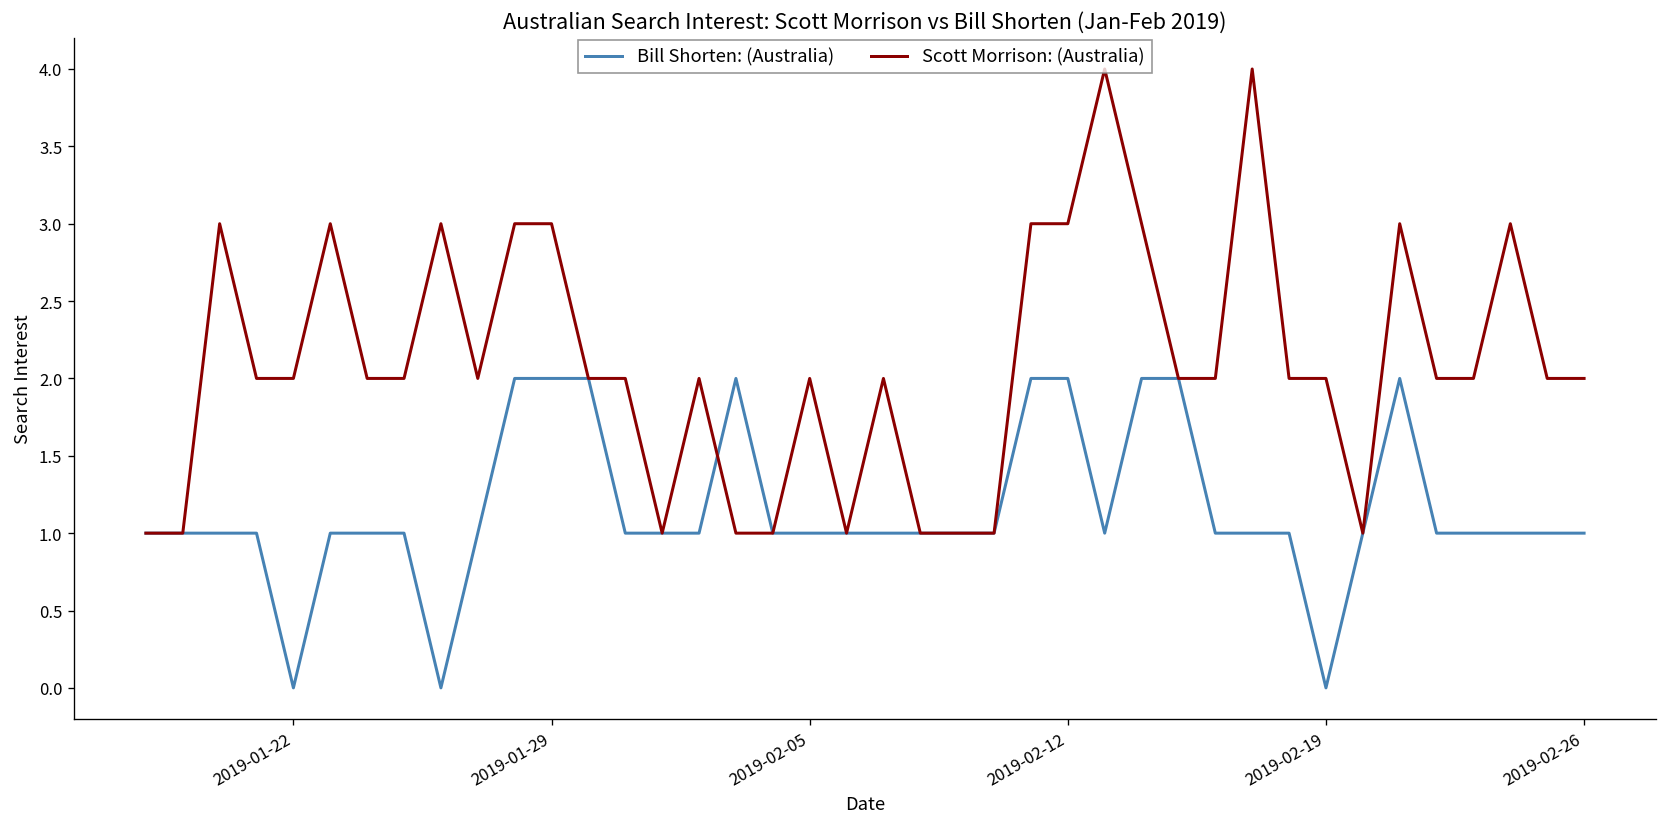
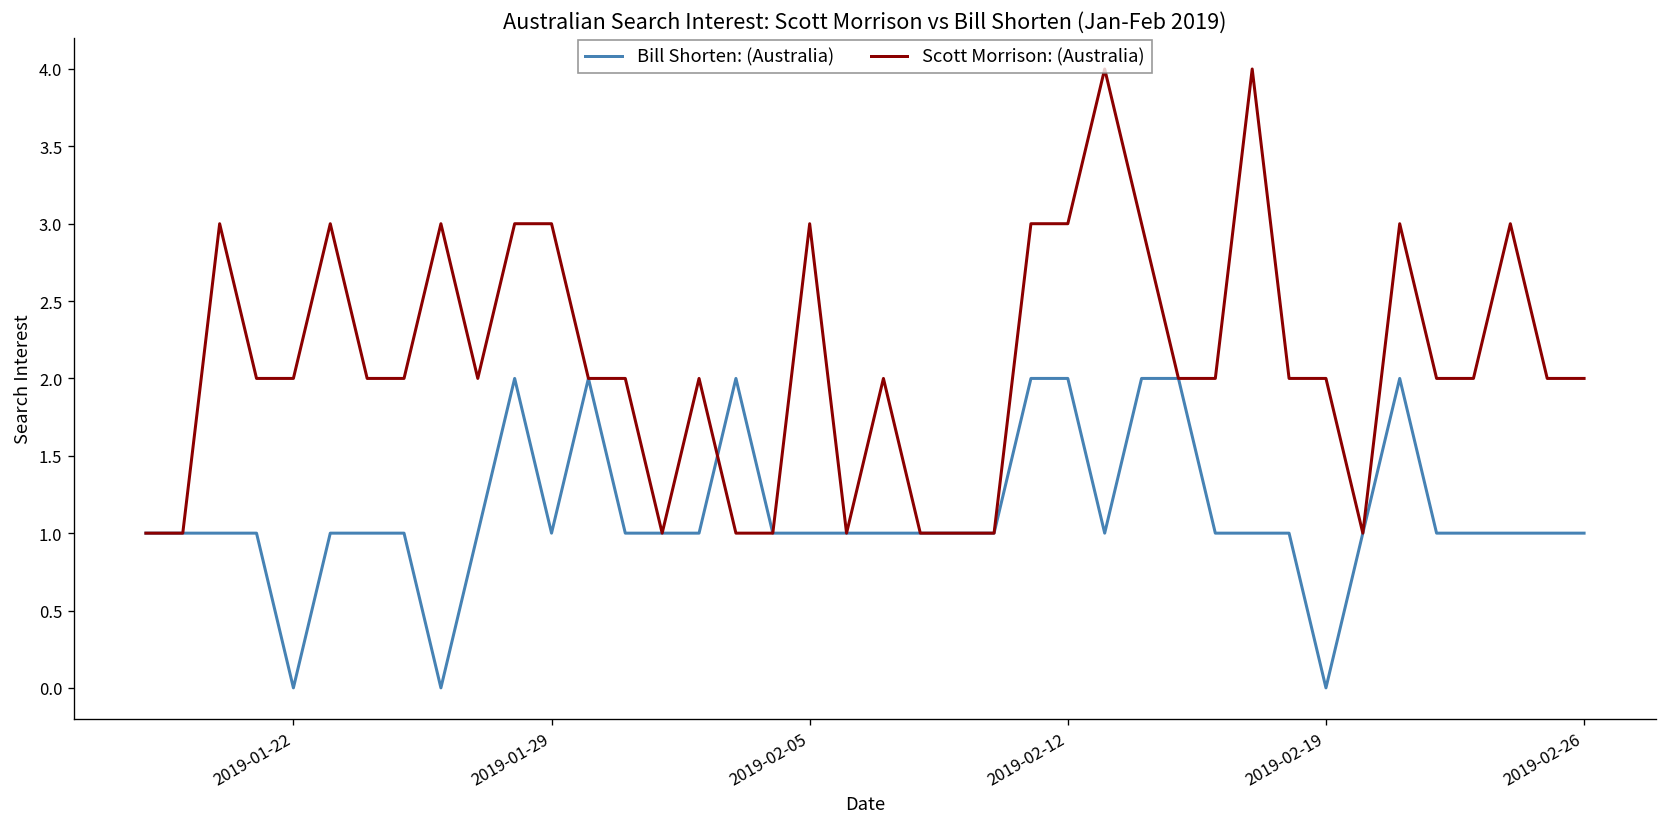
  {
    "Bill Shorten: (Australia)": {
      "2019-01-22": 0,
-     "2019-01-29": 2,
+     "2019-01-29": 1,
      "2019-02-05": 1,
      "2019-02-12": 2,
      "2019-02-19": 0,
      "2019-02-26": 1
    },
    "Scott Morrison: (Australia)": {
      "2019-01-22": 2,
      "2019-01-29": 3,
-     "2019-02-05": 2,
+     "2019-02-05": 3,
      "2019-02-12": 3,
      "2019-02-19": 2,
      "2019-02-26": 2
    }
  }
